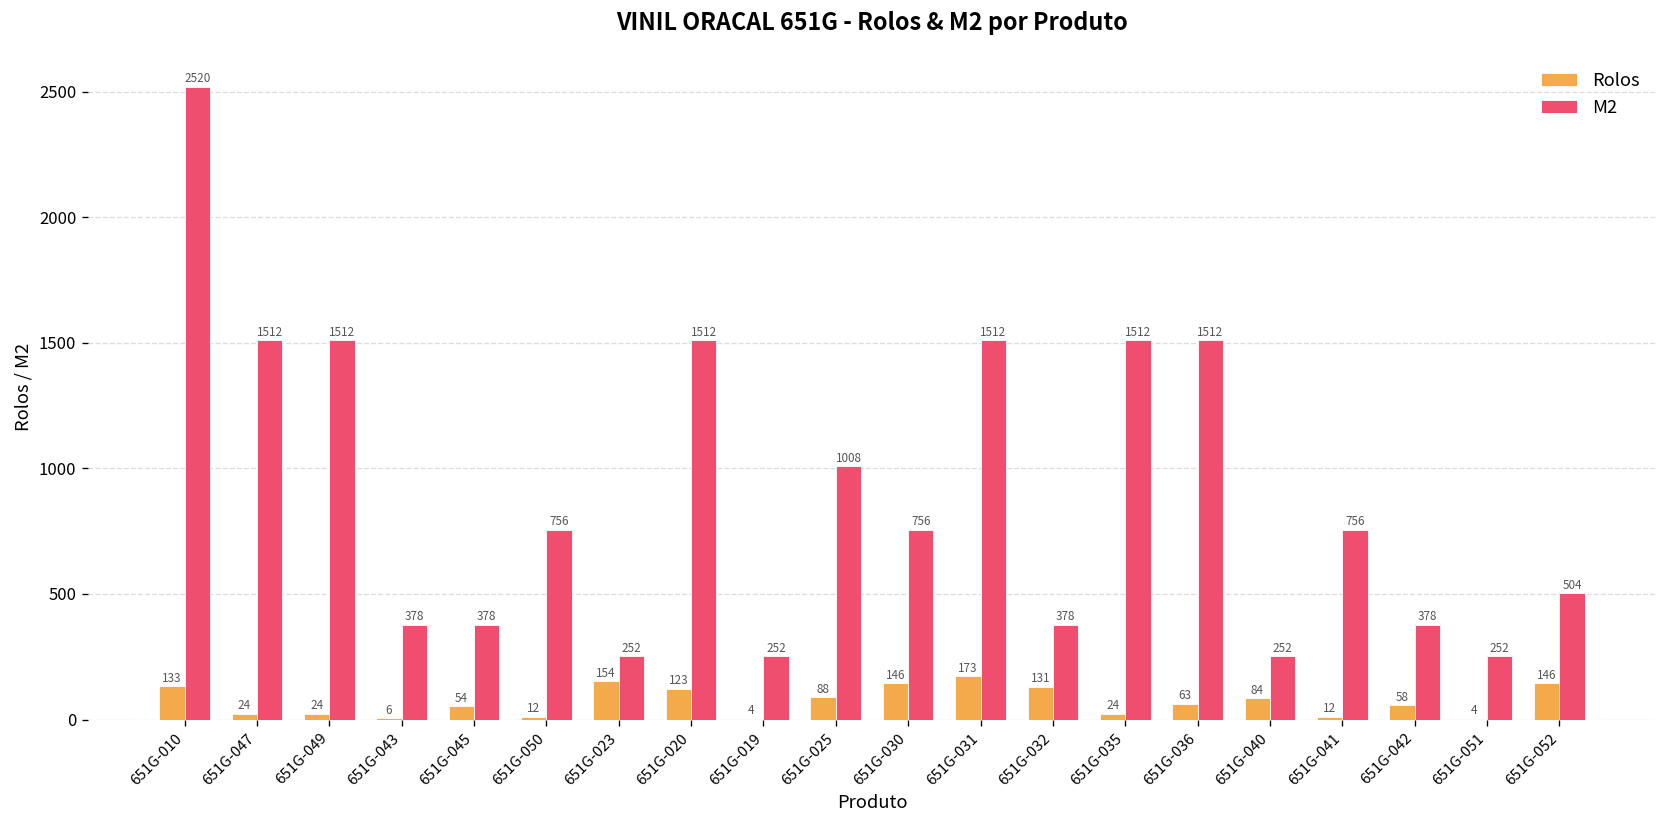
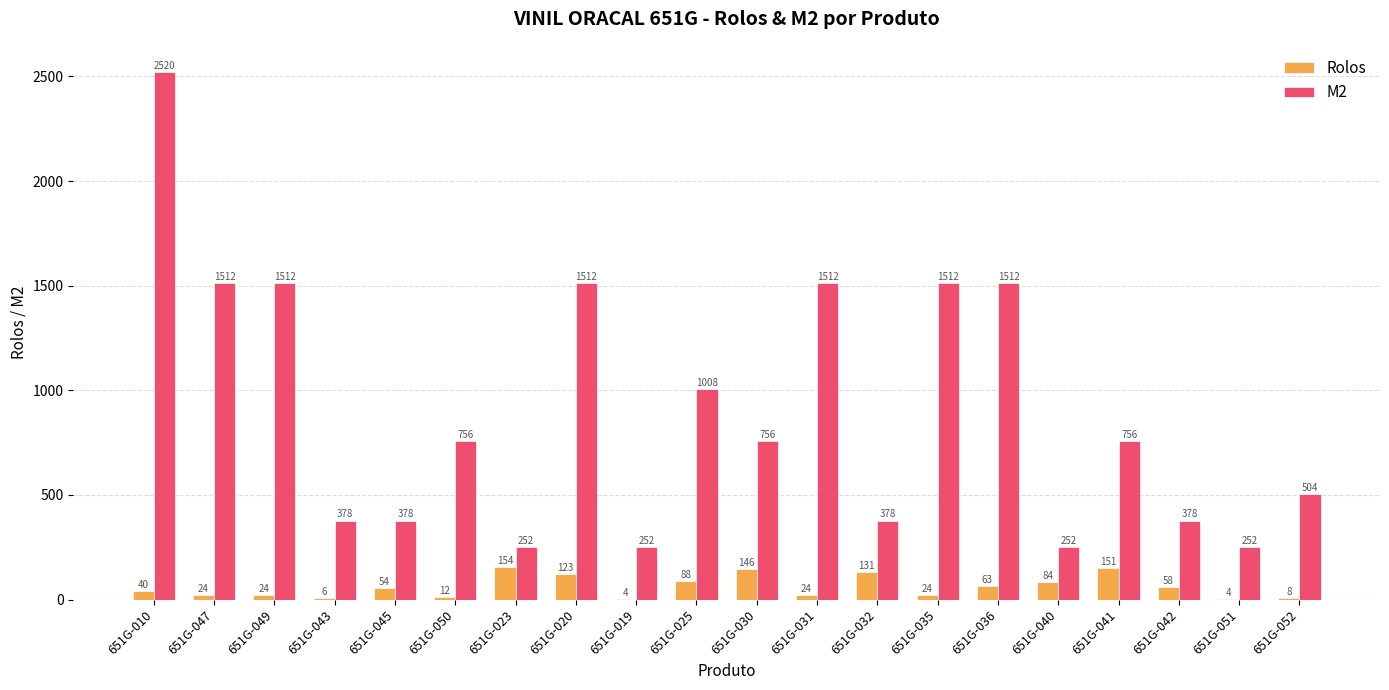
  {
    "Rolos": {
-     "651G-010": 133,
+     "651G-010": 40,
      "651G-047": 24,
      "651G-049": 24,
      "651G-043": 6,
      "651G-045": 54,
      "651G-050": 12,
      "651G-023": 154,
      "651G-020": 123,
      "651G-019": 4,
      "651G-025": 88,
      "651G-030": 146,
-     "651G-031": 173,
+     "651G-031": 24,
      "651G-032": 131,
      "651G-035": 24,
      "651G-036": 63,
      "651G-040": 84,
-     "651G-041": 12,
+     "651G-041": 151,
      "651G-042": 58,
      "651G-051": 4,
-     "651G-052": 146
+     "651G-052": 8
    },
    "M2": {
      "651G-010": 2520,
      "651G-047": 1512,
      "651G-049": 1512,
      "651G-043": 378,
      "651G-045": 378,
      "651G-050": 756,
      "651G-023": 252,
      "651G-020": 1512,
      "651G-019": 252,
      "651G-025": 1008,
      "651G-030": 756,
      "651G-031": 1512,
      "651G-032": 378,
      "651G-035": 1512,
      "651G-036": 1512,
      "651G-040": 252,
      "651G-041": 756,
      "651G-042": 378,
      "651G-051": 252,
      "651G-052": 504
    }
  }
